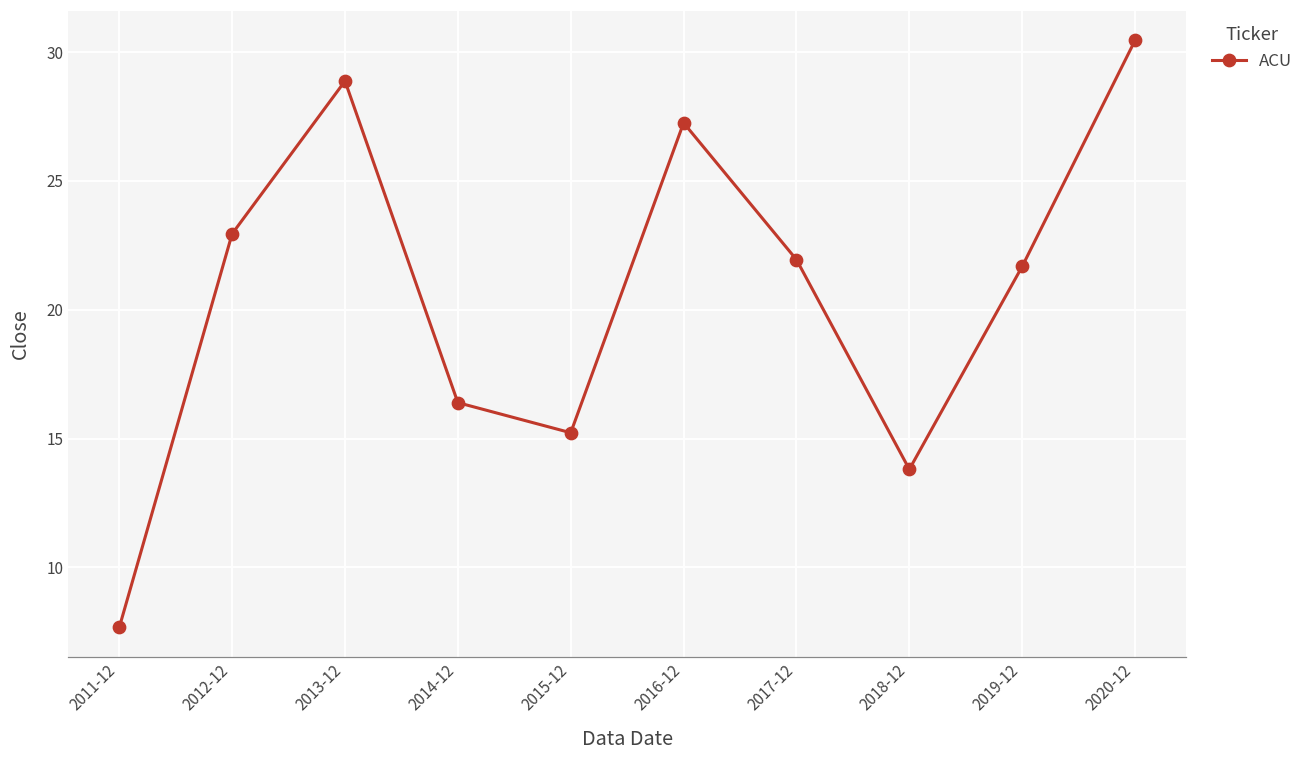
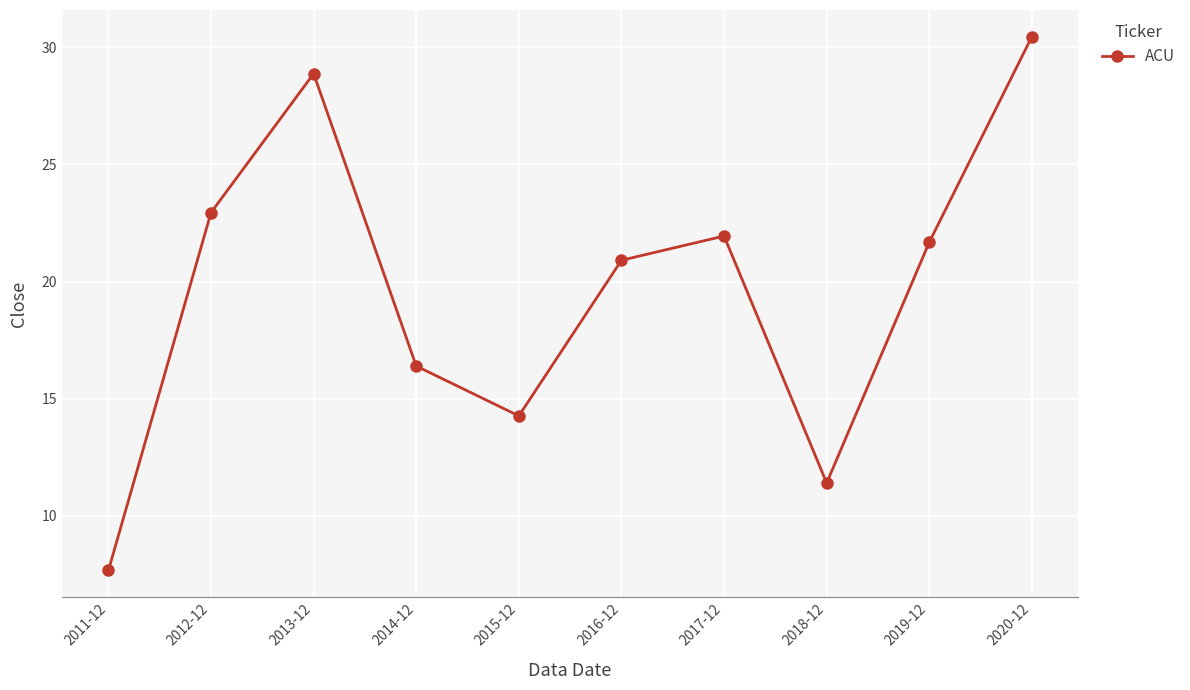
  {
    "2011-12": 7.7,
    "2012-12": 22.9,
    "2013-12": 28.9,
    "2014-12": 16.4,
-   "2015-12": 15.2,
-   "2016-12": 27.3,
+   "2015-12": 14.3,
+   "2016-12": 20.9,
    "2017-12": 21.9,
-   "2018-12": 13.8,
+   "2018-12": 11.4,
    "2019-12": 21.7,
    "2020-12": 30.5
  }
